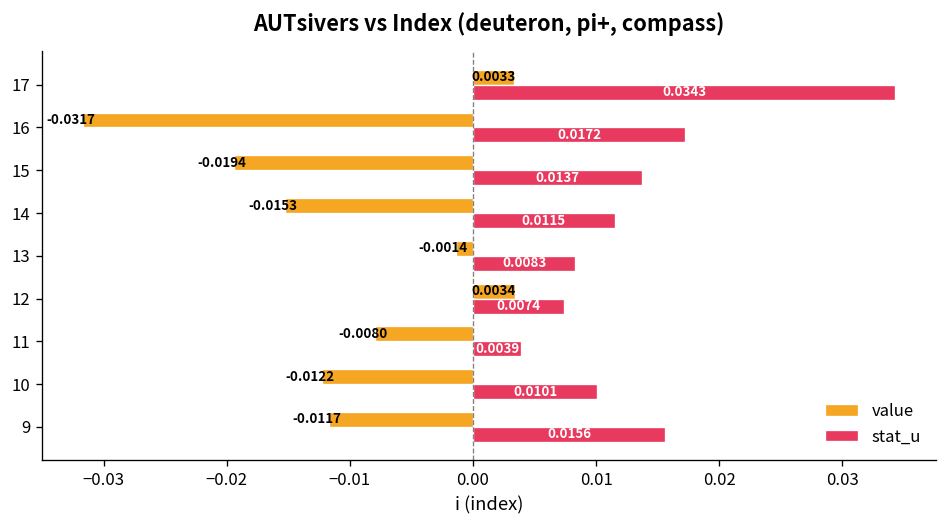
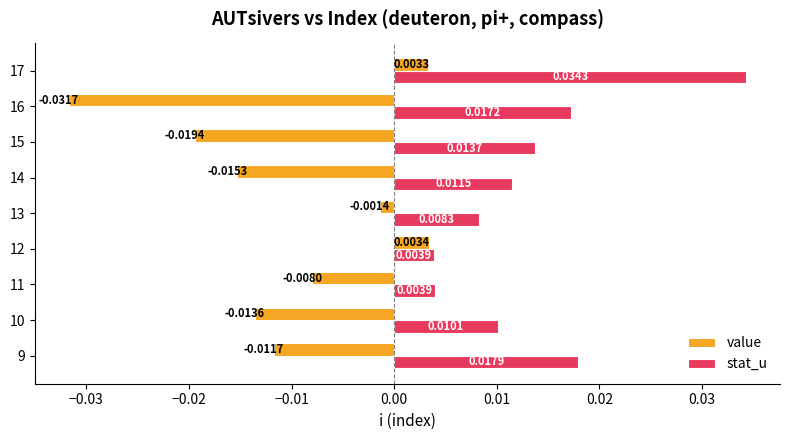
  {
    "value": {
      "17": 0.0033,
      "16": -0.0317,
      "15": -0.0194,
      "14": -0.0153,
      "13": -0.0014,
      "12": 0.0034,
      "11": -0.0080,
-     "10": -0.0122,
+     "10": -0.0136,
      "9": -0.0117
    },
    "stat_u": {
      "17": 0.0343,
      "16": 0.0172,
      "15": 0.0137,
      "14": 0.0115,
      "13": 0.0083,
-     "12": 0.0074,
+     "12": 0.0039,
      "11": 0.0039,
      "10": 0.0101,
-     "9": 0.0156
+     "9": 0.0179
    }
  }
